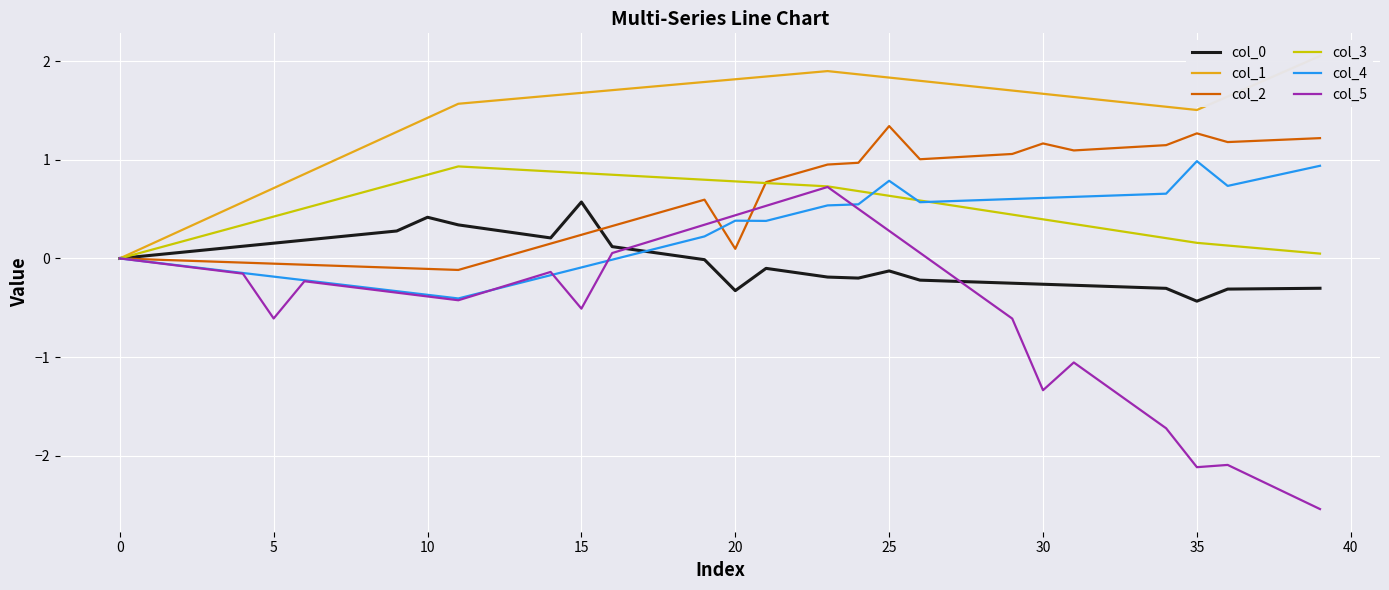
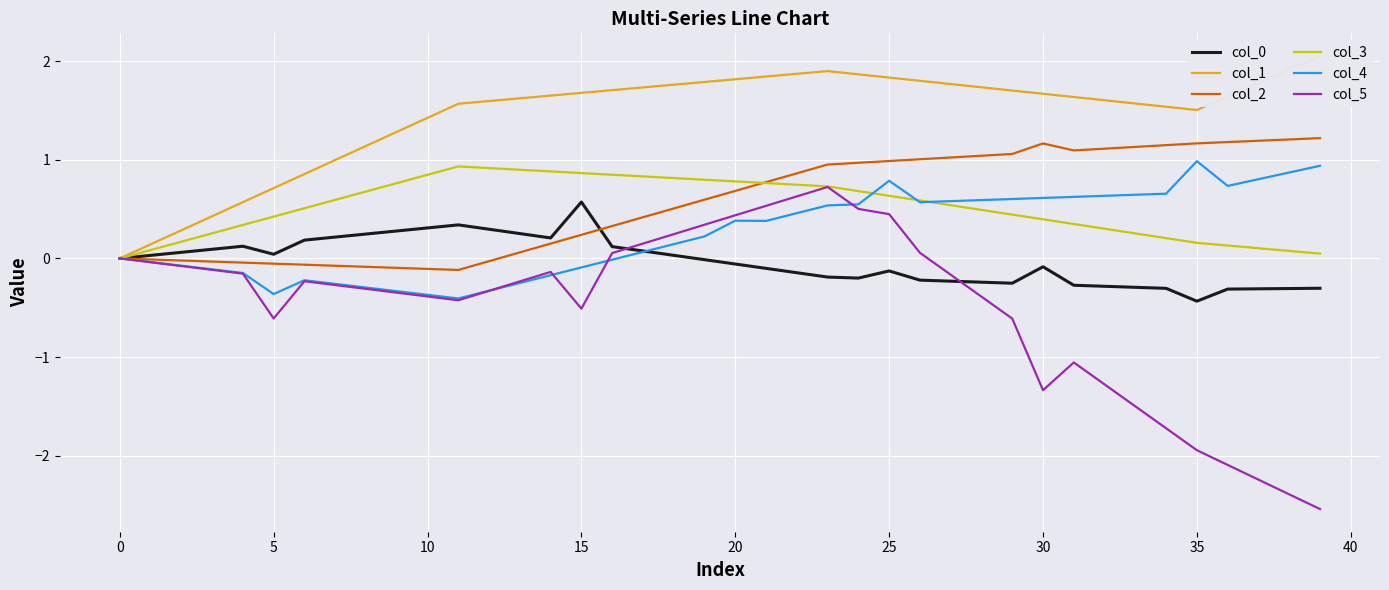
  {
    "col_0": {
-     "5": 0.2,
-     "10": 0.4,
+     "5": 0.0,
+     "10": 0.3,
      "15": 0.6,
-     "20": -0.3,
+     "20": -0.1,
      "25": -0.1,
-     "30": -0.3,
+     "30": -0.1,
      "35": -0.4
    },
    "col_2": {
      "5": -0.1,
      "10": -0.1,
      "15": 0.2,
-     "20": 0.1,
-     "25": 1.3,
+     "20": 0.7,
+     "25": 1.0,
      "30": 1.2,
-     "35": 1.3
+     "35": 1.2
    },
    "col_4": {
-     "5": -0.2,
+     "5": -0.4,
      "15": -0.1,
      "20": 0.4,
      "25": 0.8,
      "30": 0.6,
      "35": 1.0
    },
    "col_5": {
      "5": -0.6,
      "15": -0.5,
      "20": 0.4,
-     "25": 0.3,
+     "25": 0.4,
      "30": -1.3,
-     "35": -2.1
+     "35": -1.9
    }
  }
